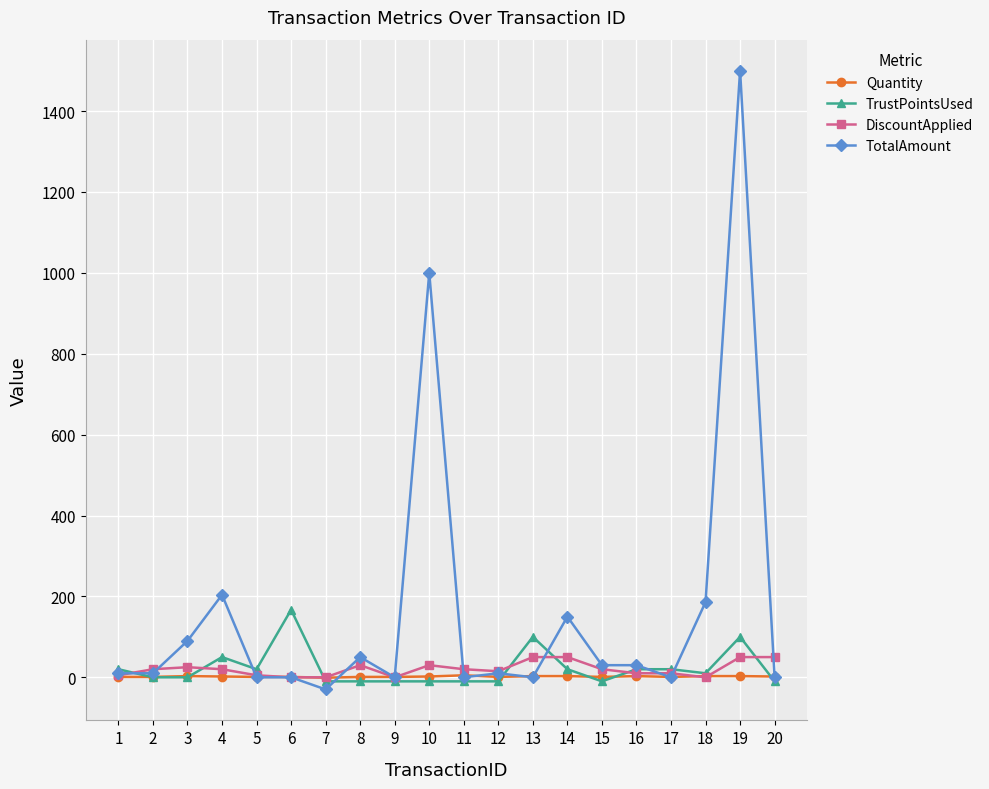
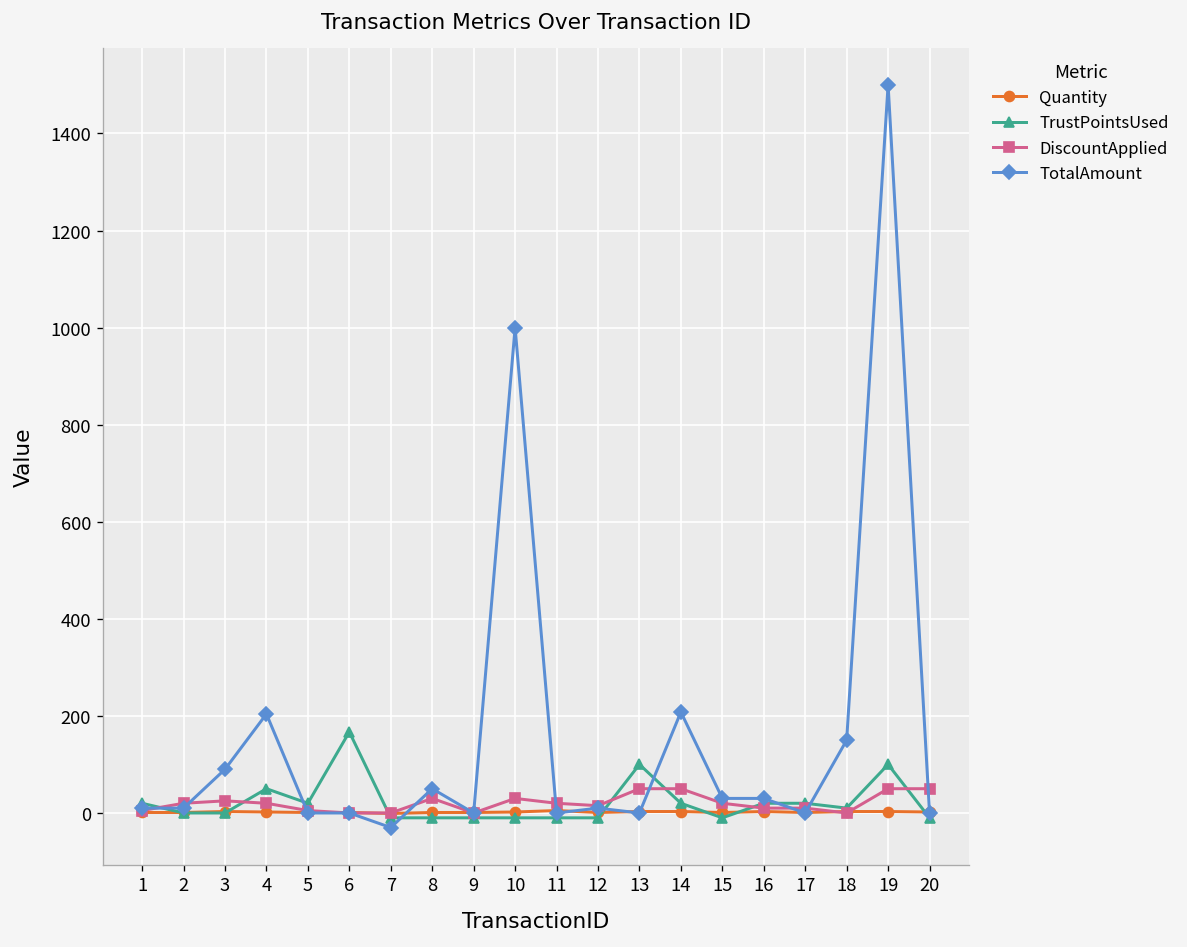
  {
    "Quantity": {
      "4": 0,
      "8": 0,
      "10": 0,
      "12": 0,
      "14": 0,
      "15": 0,
      "16": 0,
      "19": 0
    },
    "TrustPointsUsed": {
      "1": 20,
      "4": 50,
      "5": 20,
      "6": 170,
      "7": -10,
      "8": -10,
      "9": -10,
      "10": -10,
      "11": -10,
      "12": -10,
      "13": 100,
      "14": 20,
      "15": -10,
      "16": 20,
      "17": 20,
      "18": 10,
      "19": 100,
      "20": -10
    },
    "DiscountApplied": {
      "2": 20,
      "3": 30,
      "4": 20,
      "8": 30,
      "10": 30,
      "11": 20,
      "13": 50,
      "14": 50,
      "15": 20,
      "16": 10,
      "17": 10,
      "19": 50,
      "20": 50
    },
    "TotalAmount": {
      "2": 10,
      "3": 90,
      "4": 200,
      "7": -30,
      "8": 50,
      "10": 1000,
-     "14": 150,
+     "14": 210,
      "15": 30,
      "16": 30,
-     "18": 190,
+     "18": 150,
      "19": 1500
    }
  }
